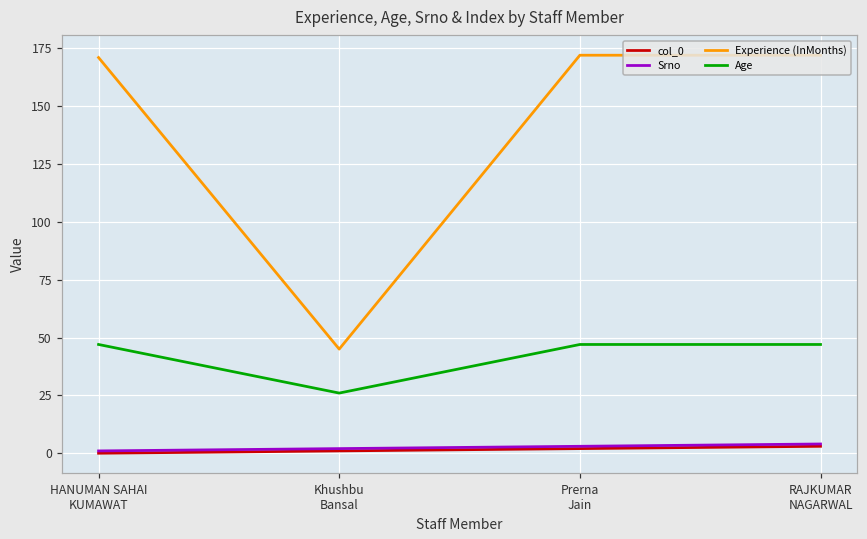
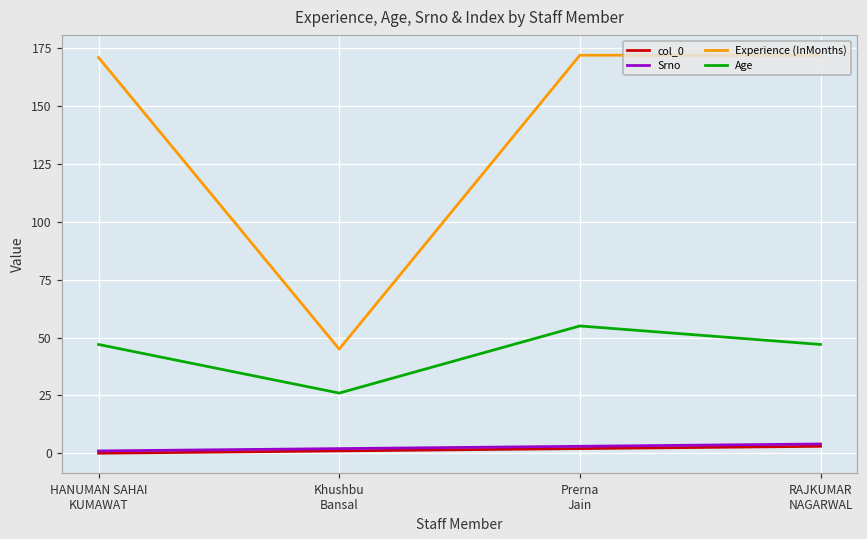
  {
    "Experience (InMonths)": {
      "HANUMAN SAHAI KUMAWAT": 171,
      "Khushbu Bansal": 45,
      "Prerna Jain": 172
    },
    "Age": {
      "HANUMAN SAHAI KUMAWAT": 47,
      "Khushbu Bansal": 26,
-     "Prerna Jain": 47,
+     "Prerna Jain": 55,
      "RAJKUMAR NAGARWAL": 47
    }
  }
